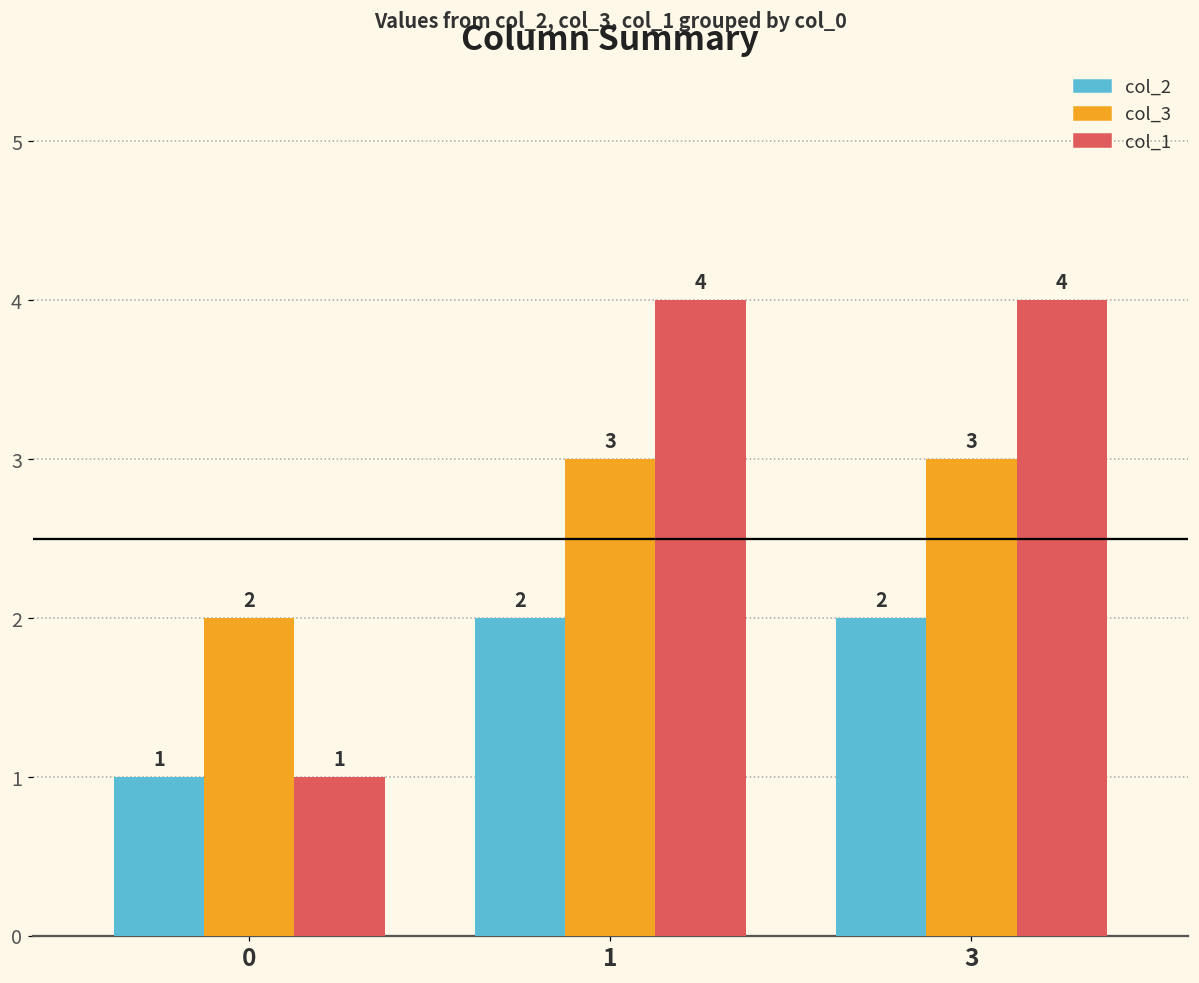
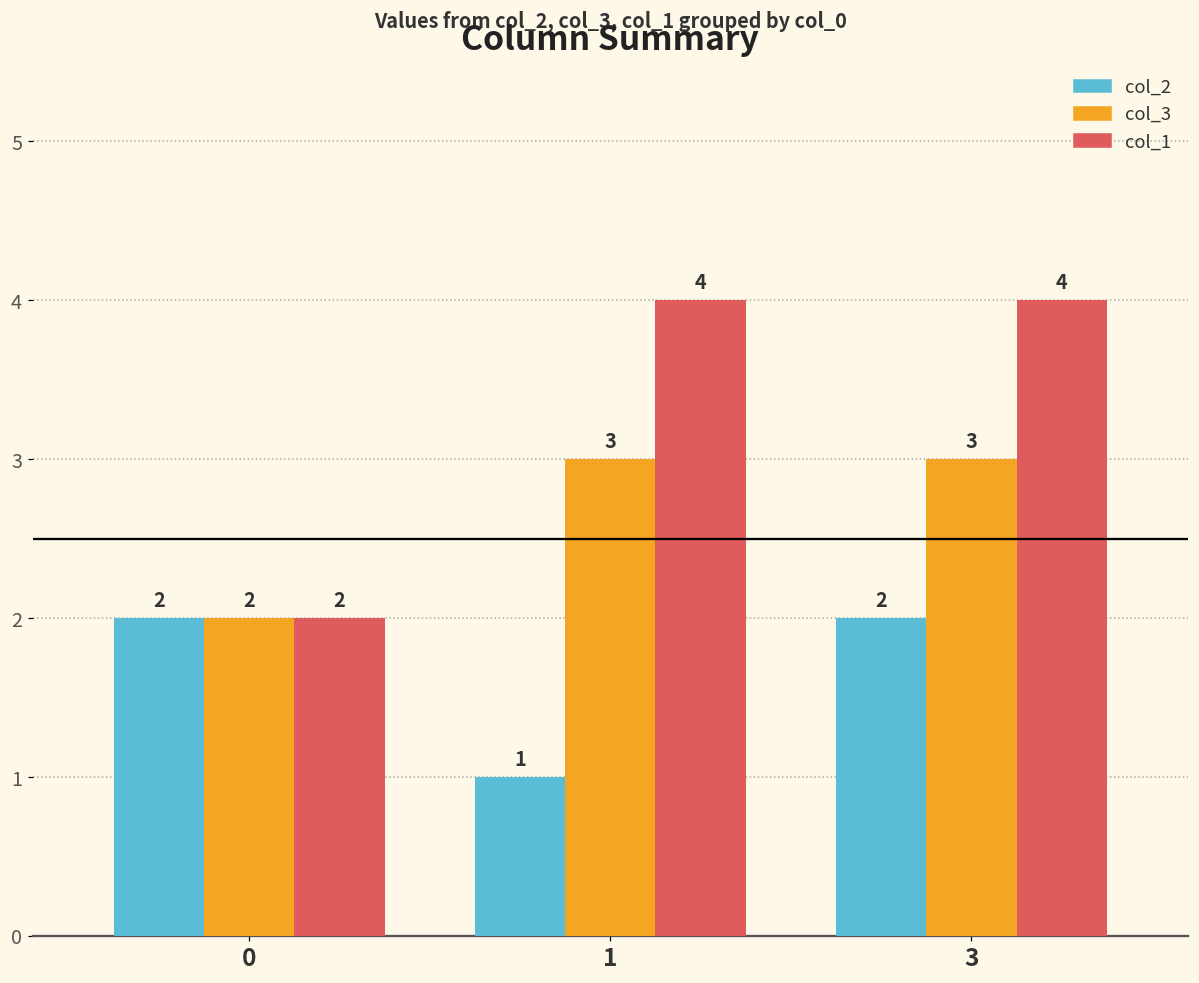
  {
    "col_2": {
-     "0": 1,
-     "1": 2,
+     "0": 2,
+     "1": 1,
      "3": 2
    },
    "col_3": {
      "0": 2,
      "1": 3,
      "3": 3
    },
    "col_1": {
-     "0": 1,
+     "0": 2,
      "1": 4,
      "3": 4
    }
  }
